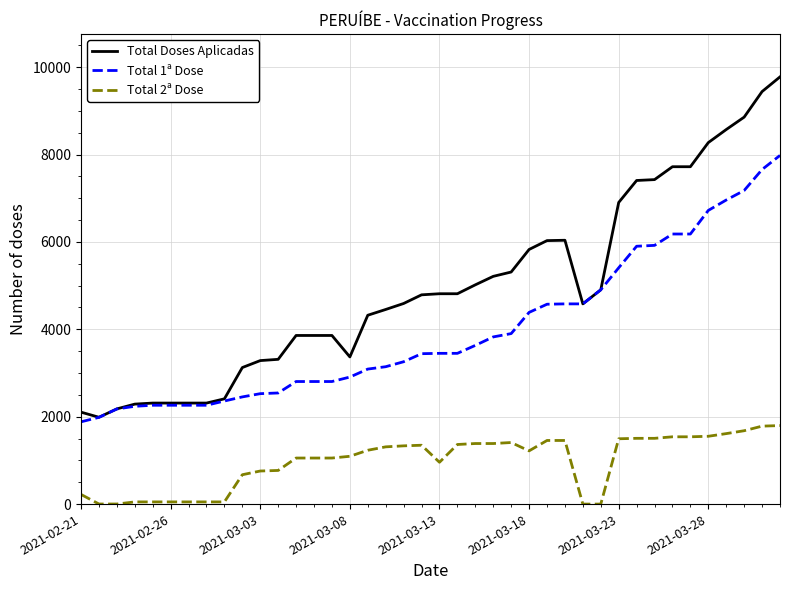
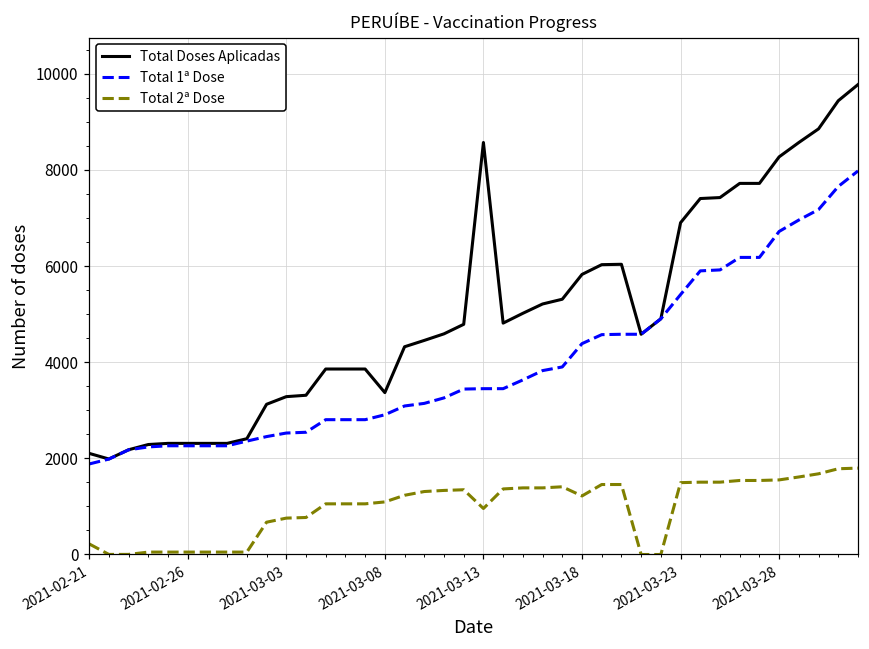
  {
    "Total Doses Aplicadas": {
      "2021-02-21": 2100,
      "2021-03-03": 3300,
      "2021-03-08": 3400,
-     "2021-03-13": 4800,
+     "2021-03-13": 8600,
      "2021-03-18": 5800,
      "2021-03-23": 6900,
      "2021-03-28": 8300
    },
    "Total 1ª Dose": {
      "2021-02-21": 1900,
      "2021-03-03": 2500,
      "2021-03-08": 2900,
      "2021-03-13": 3500,
      "2021-03-18": 4400,
      "2021-03-23": 5400,
      "2021-03-28": 6700
    },
    "Total 2ª Dose": {
      "2021-02-21": 200,
      "2021-02-26": 100,
      "2021-03-03": 800,
      "2021-03-08": 1100,
      "2021-03-13": 1000,
      "2021-03-18": 1200,
      "2021-03-23": 1500,
      "2021-03-28": 1600
    }
  }
